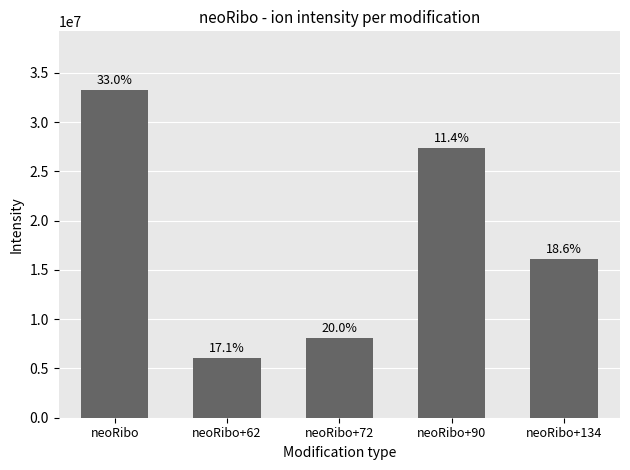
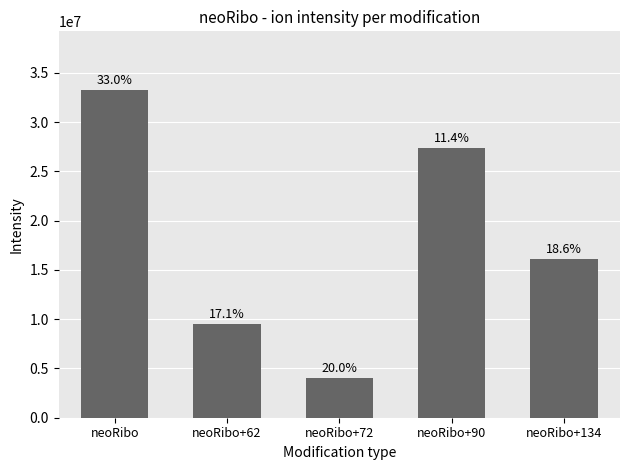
  {
-   "neoRibo+62": 6000000,
-   "neoRibo+72": 8000000
+   "neoRibo+62": 9000000,
+   "neoRibo+72": 4000000
  }
